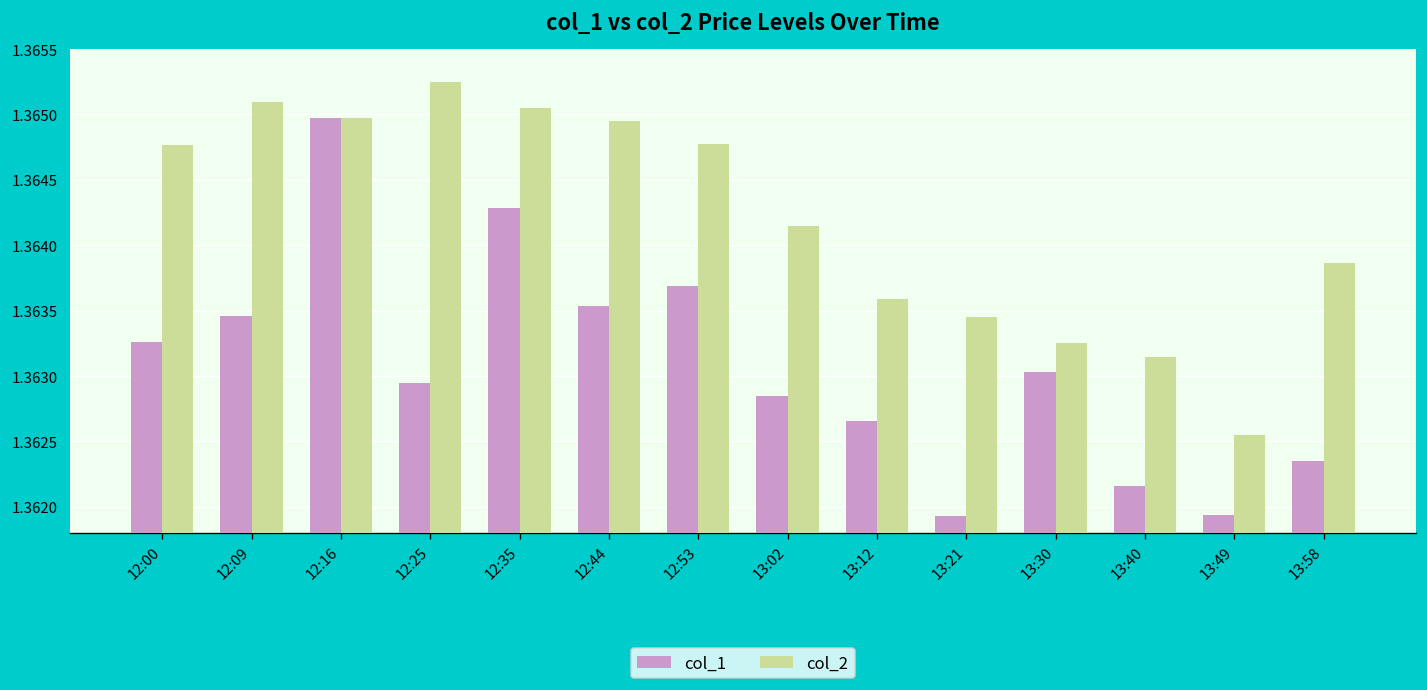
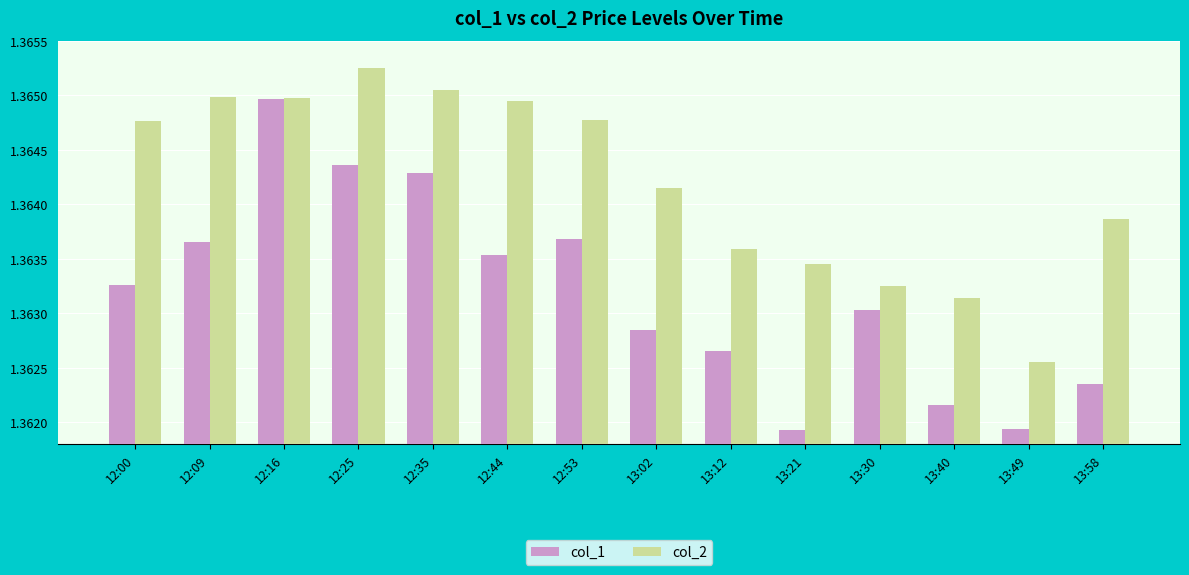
  {
    "col_1": {
      "12:00": 1.36326,
-     "12:09": 1.36346,
+     "12:09": 1.36366,
      "12:16": 1.36497,
-     "12:25": 1.36295,
+     "12:25": 1.36437,
      "12:35": 1.36429,
      "12:44": 1.36354,
      "12:53": 1.36369,
      "13:02": 1.36285,
      "13:12": 1.36266,
      "13:21": 1.36193,
      "13:30": 1.36303,
      "13:40": 1.36216,
      "13:49": 1.36194,
      "13:58": 1.36235
    },
    "col_2": {
      "12:00": 1.36477,
-     "12:09": 1.36510,
+     "12:09": 1.36499,
      "12:16": 1.36498,
      "12:25": 1.36525,
      "12:35": 1.36505,
      "12:44": 1.36495,
      "12:53": 1.36477,
      "13:02": 1.36415,
      "13:12": 1.36359,
      "13:21": 1.36345,
      "13:30": 1.36325,
      "13:40": 1.36315,
      "13:49": 1.36255,
      "13:58": 1.36387
    }
  }
